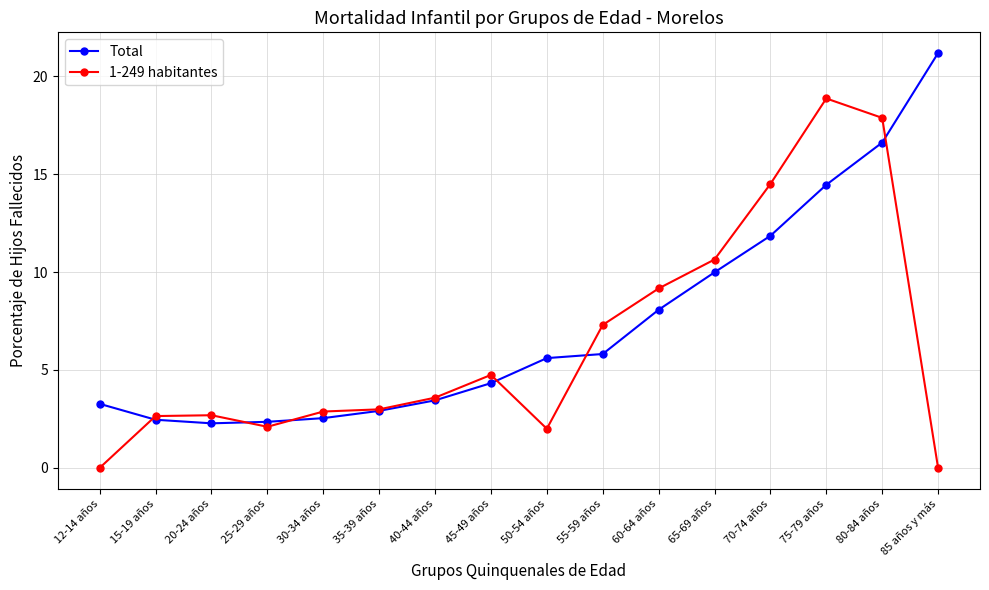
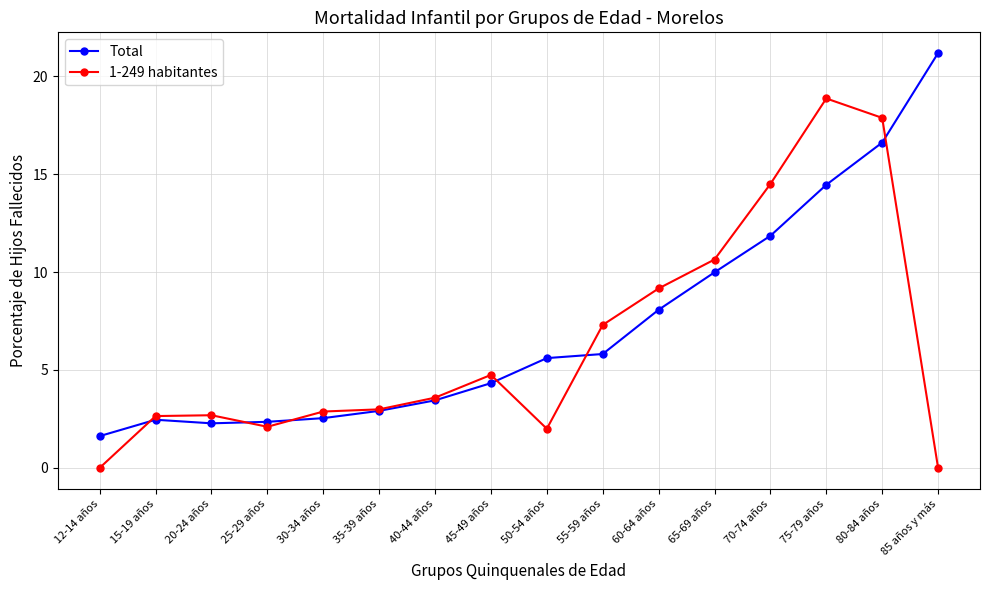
  {
    "Total": {
-     "12-14 años": 3.3,
+     "12-14 años": 1.6,
      "15-19 años": 2.5,
      "20-24 años": 2.3,
      "25-29 años": 2.4,
      "30-34 años": 2.5,
      "40-44 años": 3.4,
      "45-49 años": 4.3,
      "50-54 años": 5.6,
      "55-59 años": 5.8,
      "60-64 años": 8.1,
      "65-69 años": 10.0,
      "70-74 años": 11.9,
      "75-79 años": 14.5,
      "80-84 años": 16.6,
      "85 años y más": 21.2
    },
    "1-249 habitantes": {
      "12-14 años": 0.0,
      "15-19 años": 2.6,
      "20-24 años": 2.7,
      "25-29 años": 2.1,
      "30-34 años": 2.9,
      "40-44 años": 3.6,
      "45-49 años": 4.7,
      "50-54 años": 2.0,
      "55-59 años": 7.3,
      "60-64 años": 9.2,
      "65-69 años": 10.6,
      "70-74 años": 14.5,
      "75-79 años": 18.9,
      "80-84 años": 17.9,
      "85 años y más": 0.0
    }
  }
